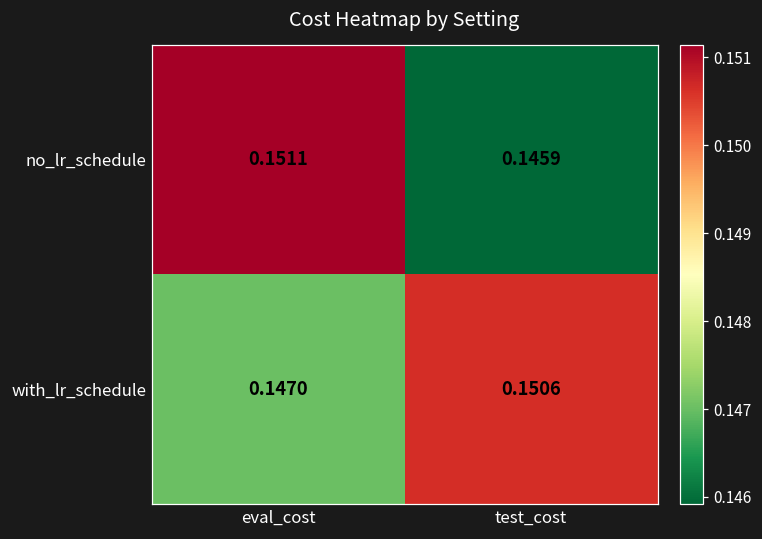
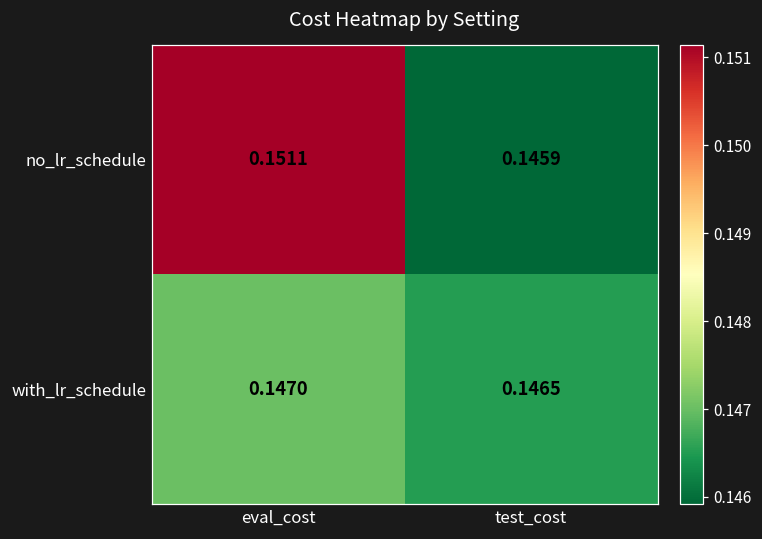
  {
    "no_lr_schedule": {
      "eval_cost": 0.1511,
      "test_cost": 0.1459
    },
    "with_lr_schedule": {
      "eval_cost": 0.1470,
-     "test_cost": 0.1506
+     "test_cost": 0.1465
    }
  }
